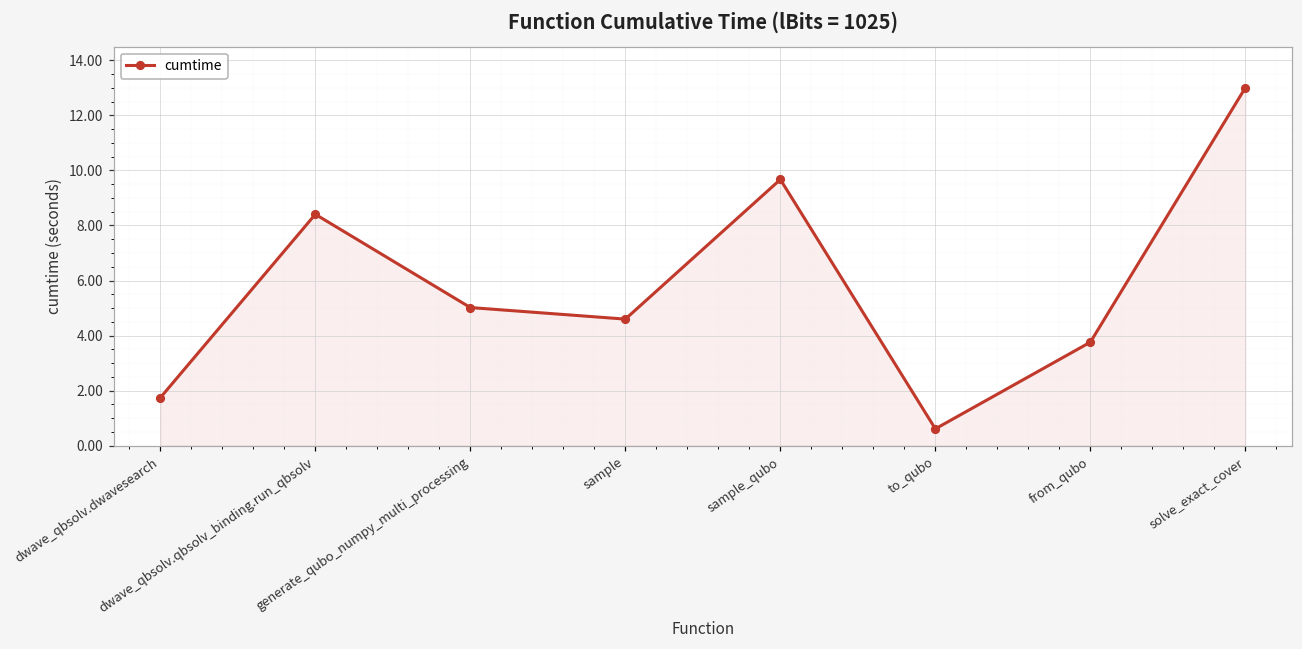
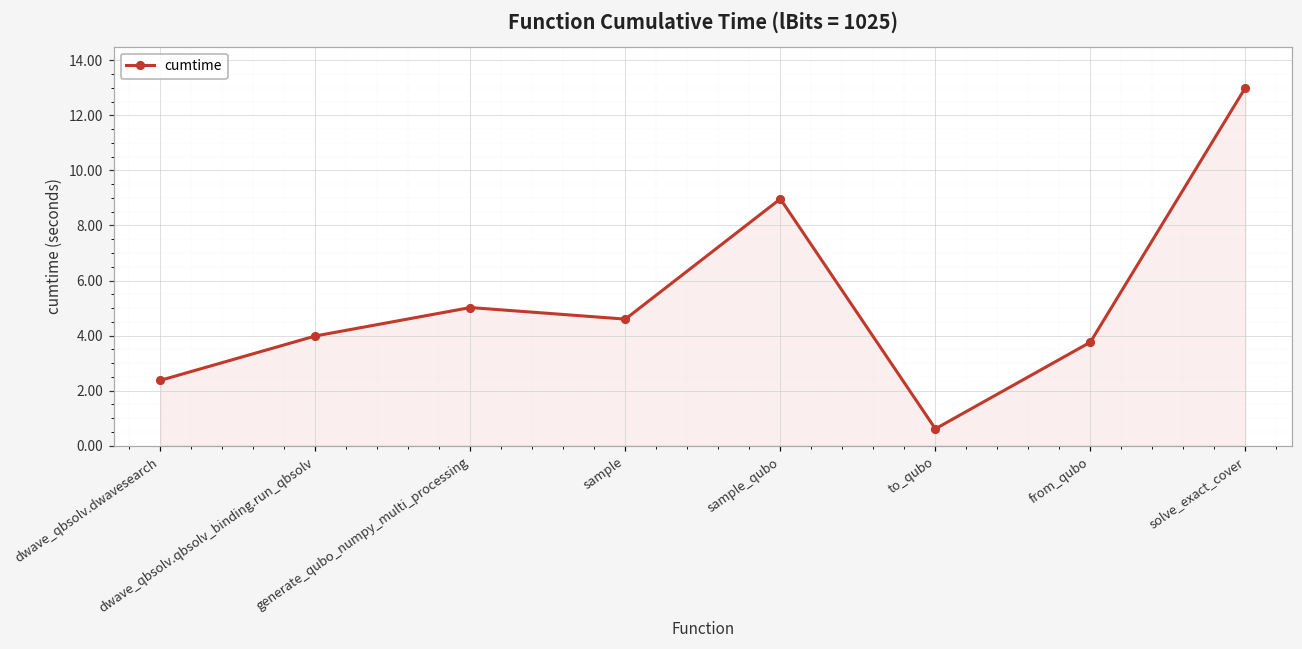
  {
-   "dwave_qbsolv.dwavesearch": 1.7,
-   "dwave_qbsolv.qbsolv_binding.run_qbsolv": 8.4,
+   "dwave_qbsolv.dwavesearch": 2.4,
+   "dwave_qbsolv.qbsolv_binding.run_qbsolv": 4.0,
    "generate_qubo_numpy_multi_processing": 5.0,
    "sample": 4.6,
-   "sample_qubo": 9.7,
+   "sample_qubo": 9.0,
    "to_qubo": 0.6,
    "from_qubo": 3.8,
    "solve_exact_cover": 13.0
  }
